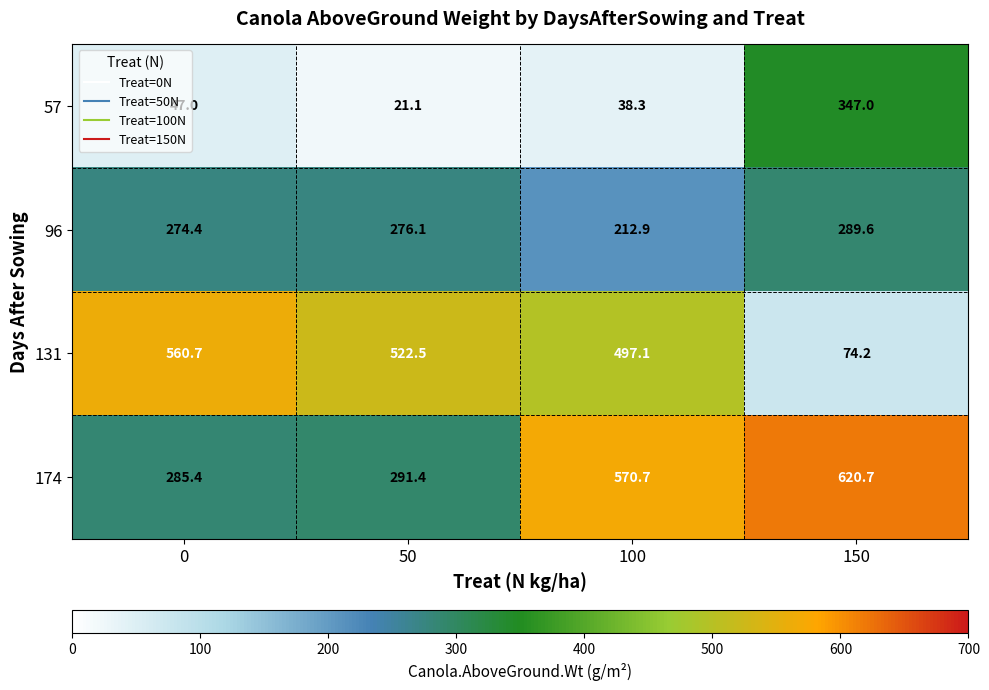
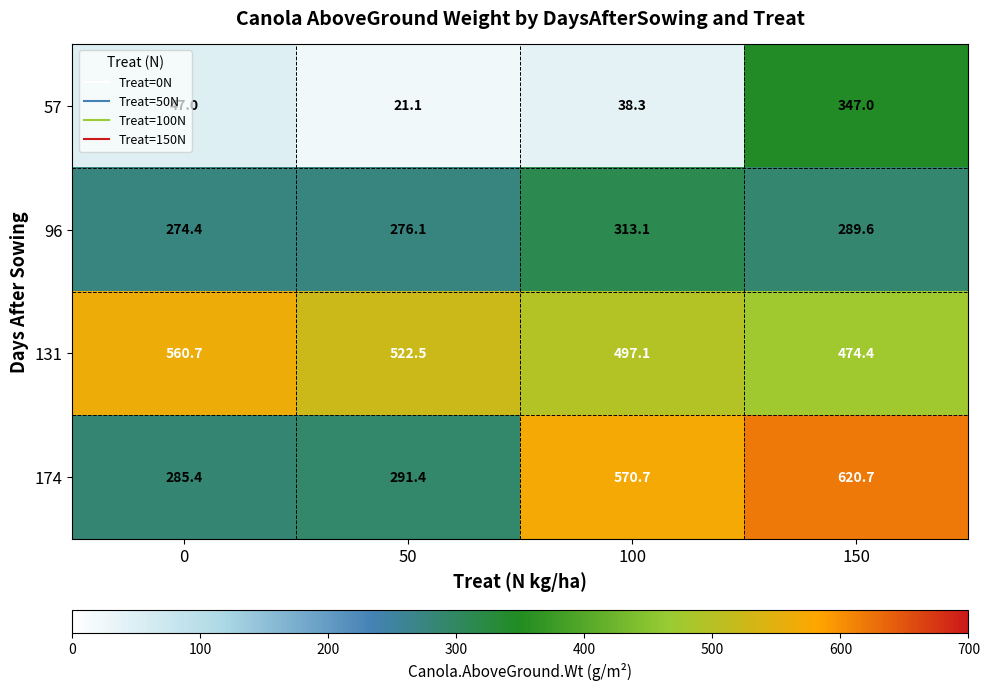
  {
    "57": {
      "50": 21.1,
      "100": 38.3,
      "150": 347.0
    },
    "96": {
      "0": 274.4,
      "50": 276.1,
-     "100": 212.9,
+     "100": 313.1,
      "150": 289.6
    },
    "131": {
      "0": 560.7,
      "50": 522.5,
      "100": 497.1,
-     "150": 74.2
+     "150": 474.4
    },
    "174": {
      "0": 285.4,
      "50": 291.4,
      "100": 570.7,
      "150": 620.7
    }
  }
